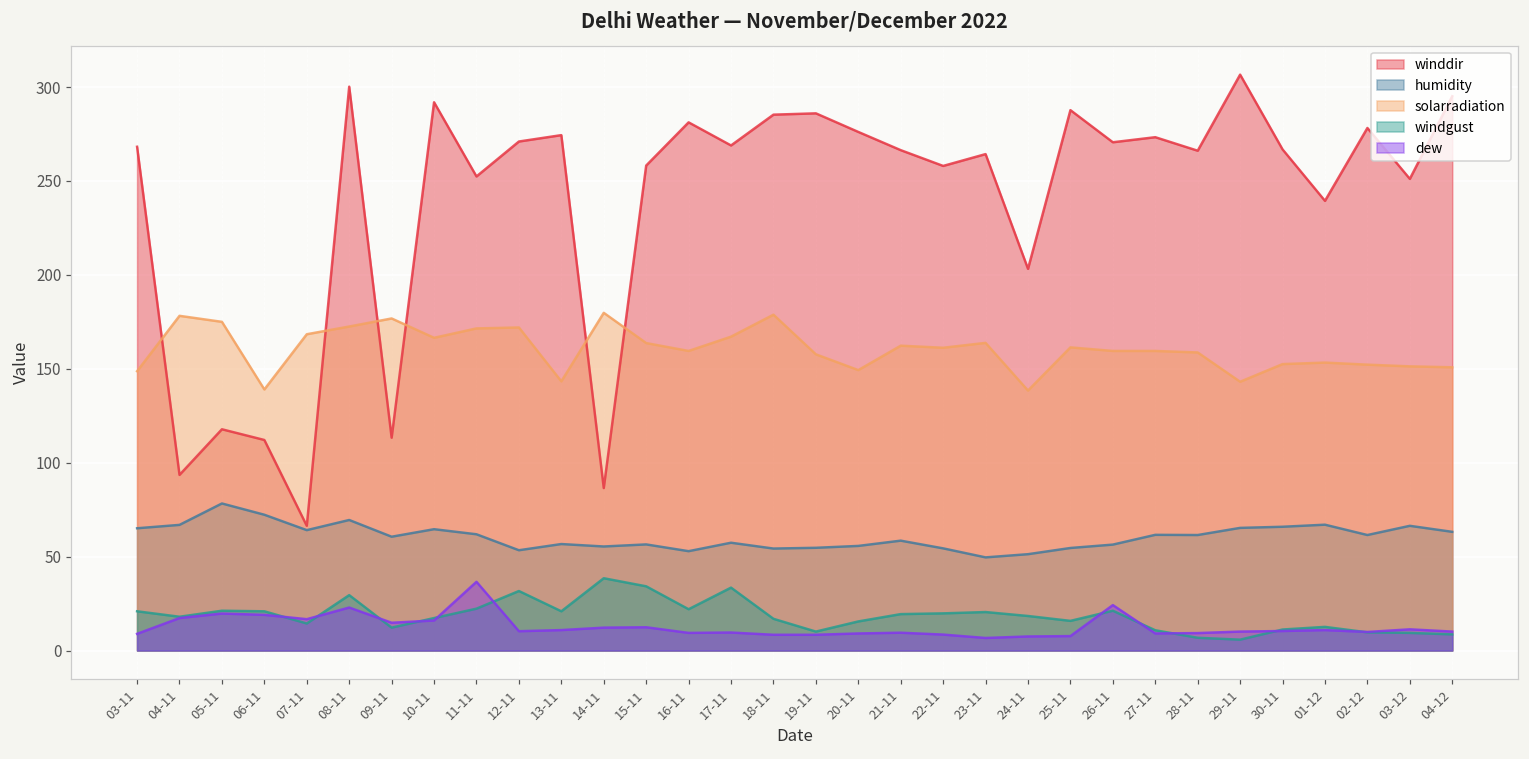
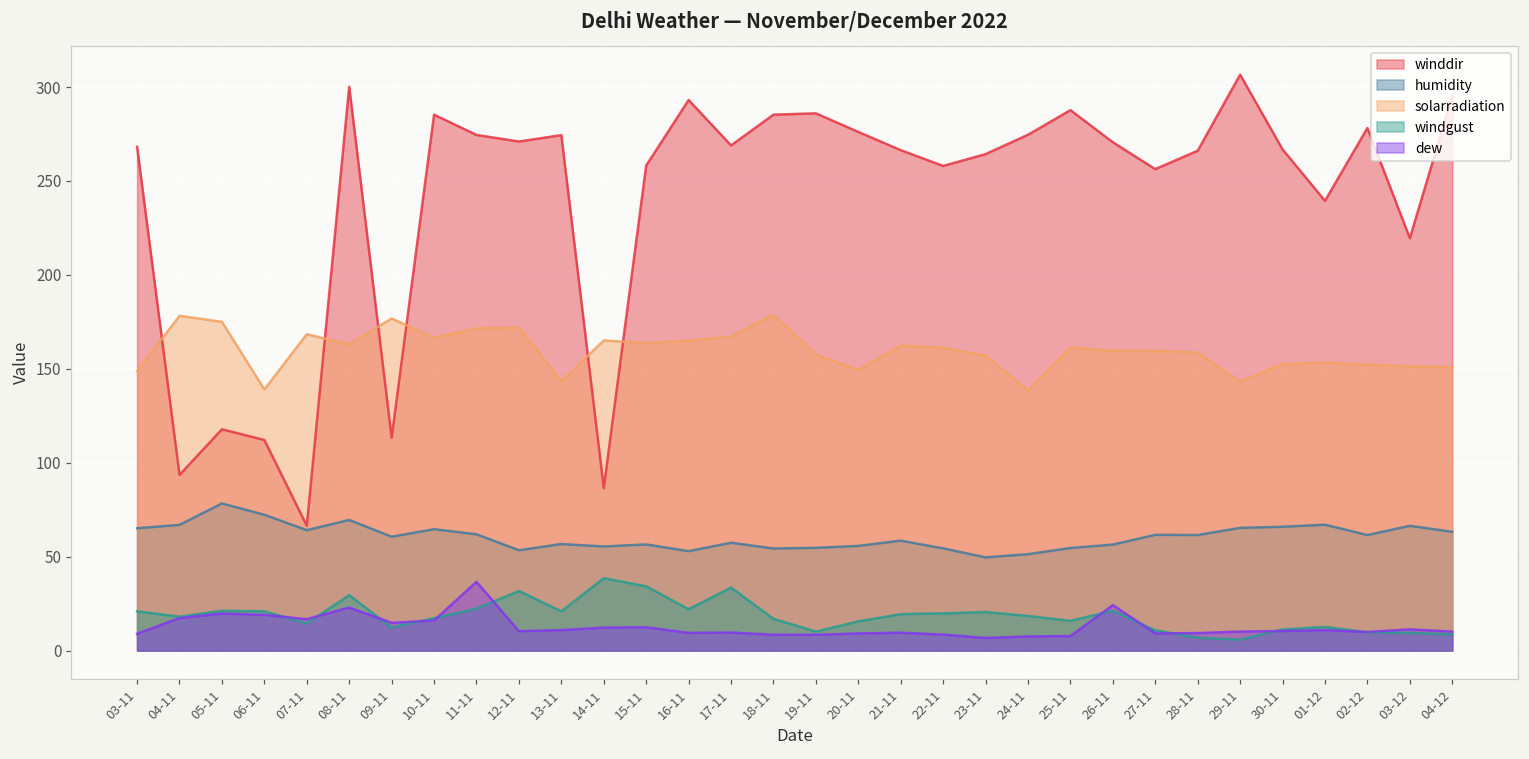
  {
    "winddir": {
      "03-11": 268,
      "04-11": 94,
      "05-11": 118,
      "06-11": 112,
      "07-11": 66,
      "08-11": 300,
      "09-11": 113,
-     "10-11": 292,
-     "11-11": 252,
+     "10-11": 285,
+     "11-11": 275,
      "12-11": 271,
      "13-11": 274,
      "14-11": 87,
      "15-11": 258,
-     "16-11": 281,
+     "16-11": 293,
      "17-11": 269,
      "18-11": 285,
      "19-11": 286,
      "20-11": 276,
      "21-11": 266,
      "22-11": 258,
      "23-11": 264,
-     "24-11": 203,
+     "24-11": 275,
      "25-11": 288,
      "26-11": 271,
-     "27-11": 273,
+     "27-11": 256,
      "28-11": 266,
      "29-11": 307,
      "30-11": 267,
      "01-12": 239,
      "02-12": 278,
-     "03-12": 251
+     "03-12": 220
    },
    "solarradiation": {
      "03-11": 149,
      "04-11": 178,
      "05-11": 175,
      "06-11": 139,
      "07-11": 168,
-     "08-11": 173,
+     "08-11": 163,
      "09-11": 177,
      "10-11": 167,
      "11-11": 172,
      "12-11": 172,
      "13-11": 143,
-     "14-11": 180,
+     "14-11": 165,
      "15-11": 164,
-     "16-11": 160,
+     "16-11": 165,
      "17-11": 167,
      "18-11": 179,
      "19-11": 158,
      "20-11": 149,
      "21-11": 162,
      "22-11": 161,
-     "23-11": 164,
+     "23-11": 157,
      "24-11": 138,
      "25-11": 161,
      "26-11": 160,
      "27-11": 160,
      "28-11": 159,
      "29-11": 143,
      "30-11": 153,
      "01-12": 153,
      "02-12": 152,
      "03-12": 151,
      "04-12": 151
    },
    "dew": {
      "03-11": 9,
      "05-11": 20,
      "06-11": 19,
      "07-11": 17,
      "08-11": 23,
      "09-11": 15,
      "11-11": 37,
      "12-11": 10,
      "13-11": 11,
      "14-11": 12,
      "15-11": 12,
      "16-11": 9,
      "17-11": 10,
      "18-11": 8,
      "19-11": 8,
      "20-11": 9,
      "21-11": 10,
      "22-11": 9,
      "23-11": 7,
      "24-11": 8,
      "25-11": 8,
      "26-11": 24,
      "27-11": 9,
      "28-11": 9,
      "29-11": 10,
      "01-12": 11,
      "03-12": 11,
      "04-12": 10
    }
  }
